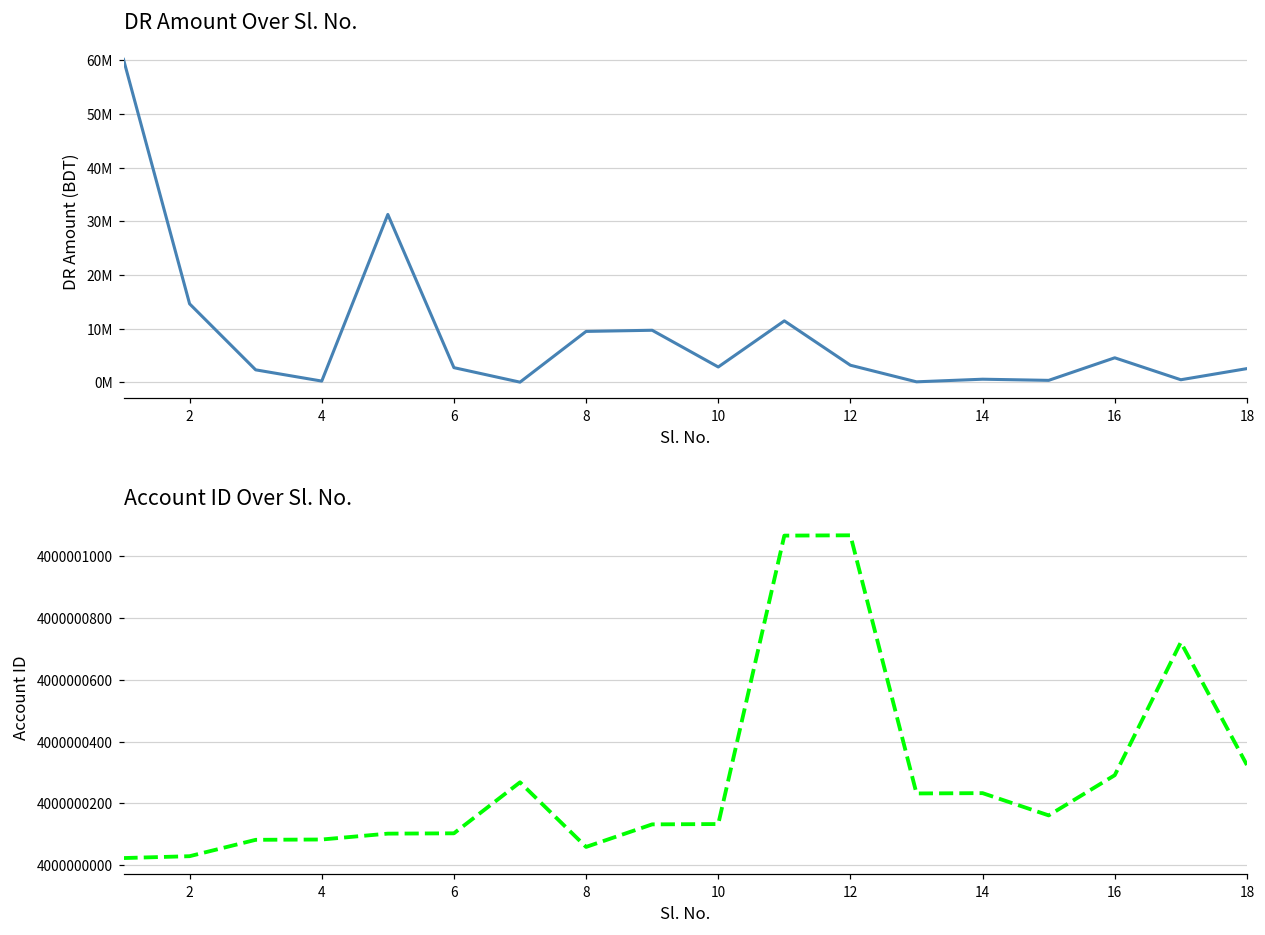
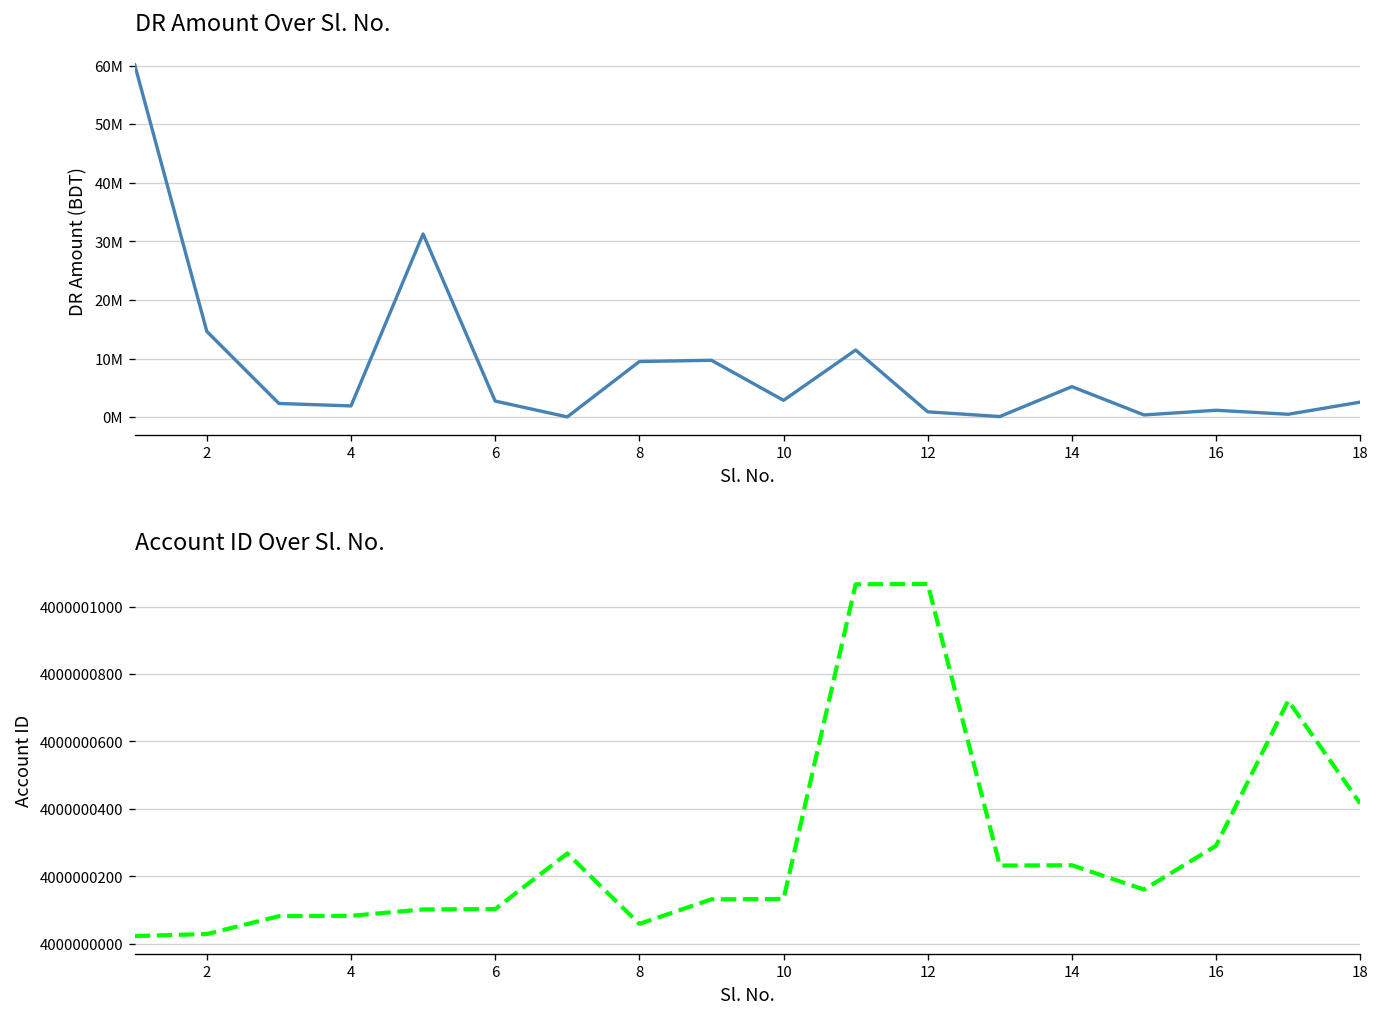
  {
    "DR Amount Over Sl. No.": {
      "2": 15000000,
-     "4": 0,
+     "4": 2000000,
      "6": 3000000,
      "8": 9000000,
      "10": 3000000,
-     "12": 3000000,
-     "14": 1000000,
-     "16": 5000000,
+     "12": 1000000,
+     "14": 5000000,
+     "16": 1000000,
      "18": 3000000
    },
    "Account ID Over Sl. No.": {
      "2": 4000000030,
      "4": 4000000080,
      "6": 4000000100,
      "8": 4000000060,
      "10": 4000000130,
      "12": 4000001070,
      "14": 4000000230,
      "16": 4000000290,
-     "18": 4000000320
+     "18": 4000000420
    }
  }
